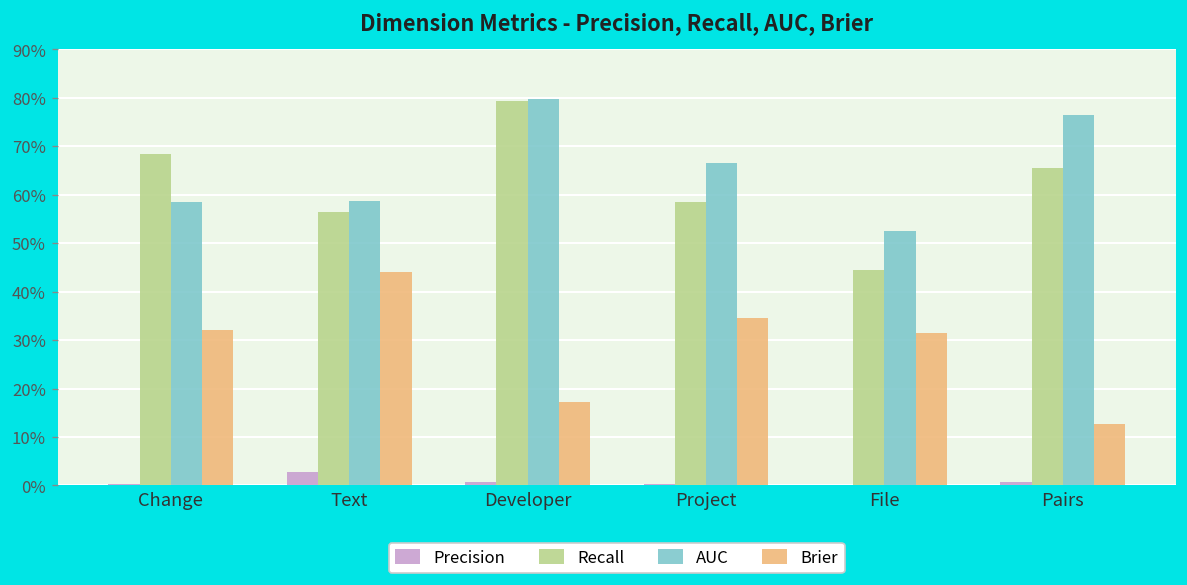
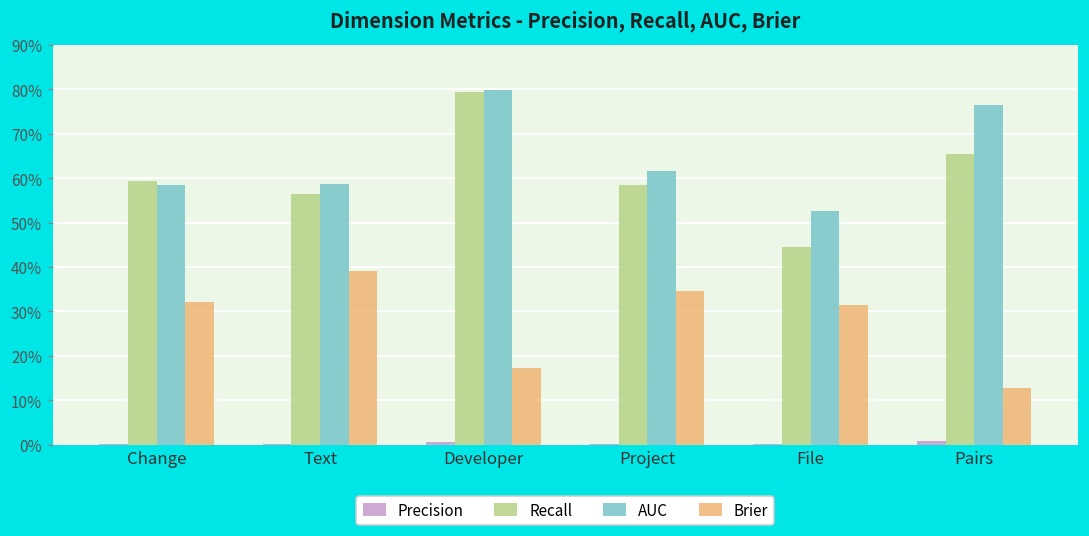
  {
    "Precision": {
-     "Text": "3%",
+     "Text": "0%",
      "Developer": "1%",
      "Pairs": "1%"
    },
    "Recall": {
-     "Change": "68%",
+     "Change": "59%",
      "Text": "56%",
      "Developer": "79%",
      "Project": "59%",
      "File": "44%",
      "Pairs": "65%"
    },
    "AUC": {
      "Change": "58%",
      "Text": "59%",
      "Developer": "80%",
-     "Project": "67%",
+     "Project": "62%",
      "File": "53%",
      "Pairs": "76%"
    },
    "Brier": {
      "Change": "32%",
-     "Text": "44%",
+     "Text": "39%",
      "Developer": "17%",
      "Project": "35%",
      "File": "31%",
      "Pairs": "13%"
    }
  }
